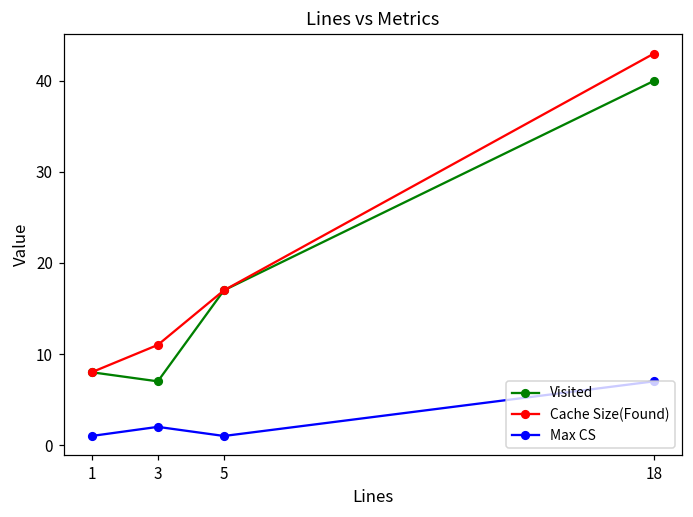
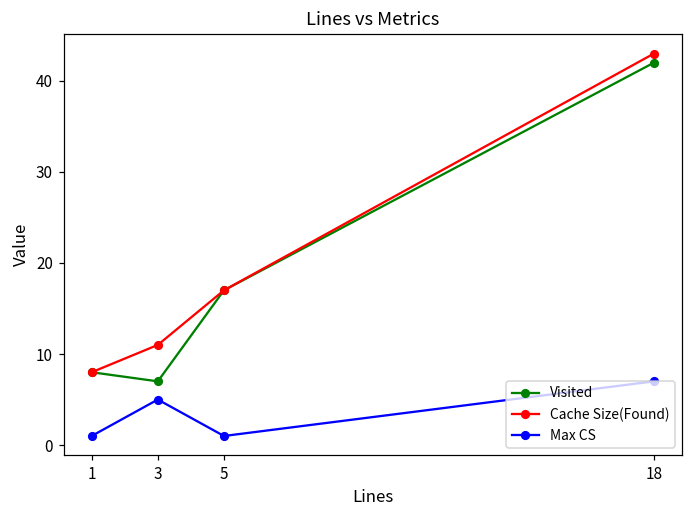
  {
    "Visited": {
      "3": 7,
-     "18": 40
+     "18": 42
    },
    "Cache Size(Found)": {
      "3": 11,
      "18": 43
    },
    "Max CS": {
      "1": 1,
-     "3": 2,
+     "3": 5,
      "5": 1
    }
  }
